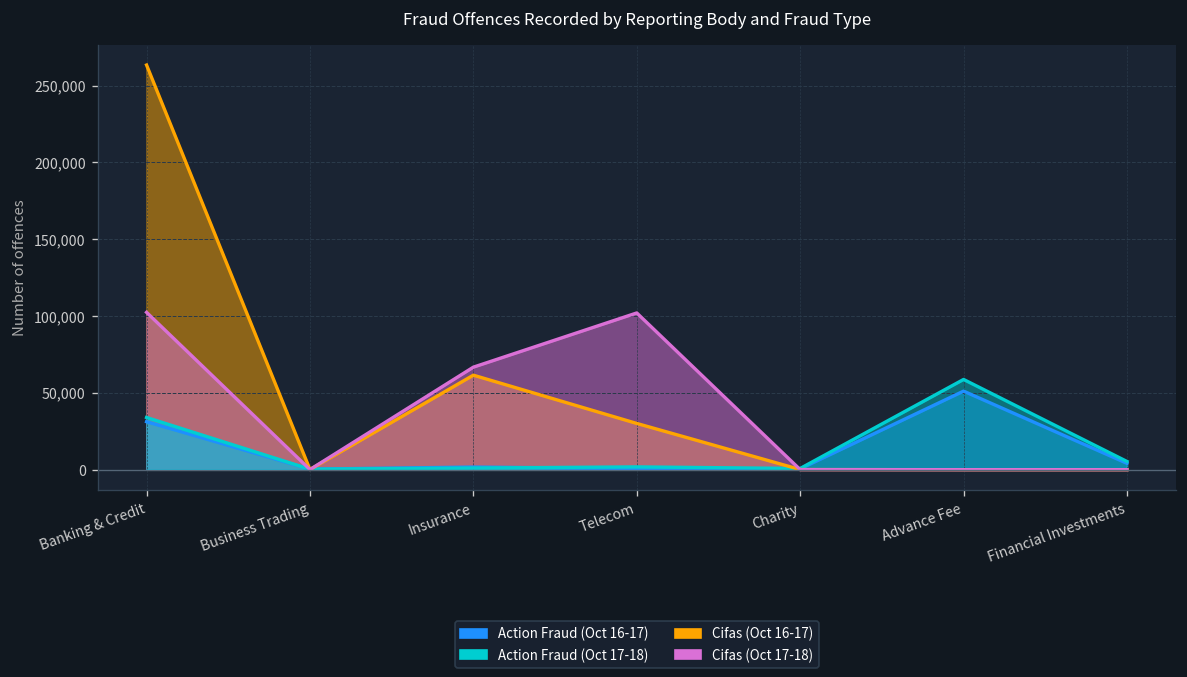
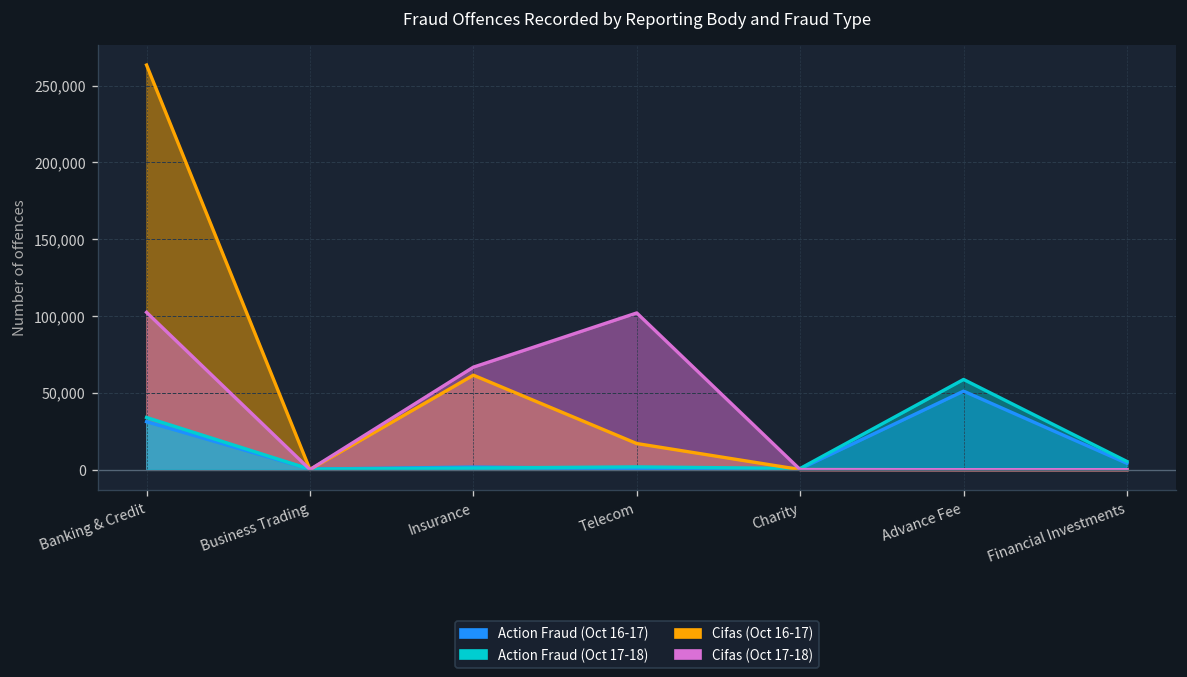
  {
    "Cifas (Oct 16-17)": {
      "Banking & Credit": "263,000",
      "Insurance": "62,000",
-     "Telecom": "30,000"
+     "Telecom": "17,000"
    },
    "Cifas (Oct 17-18)": {
      "Banking & Credit": "102,000",
      "Insurance": "67,000",
      "Telecom": "102,000"
    }
  }
